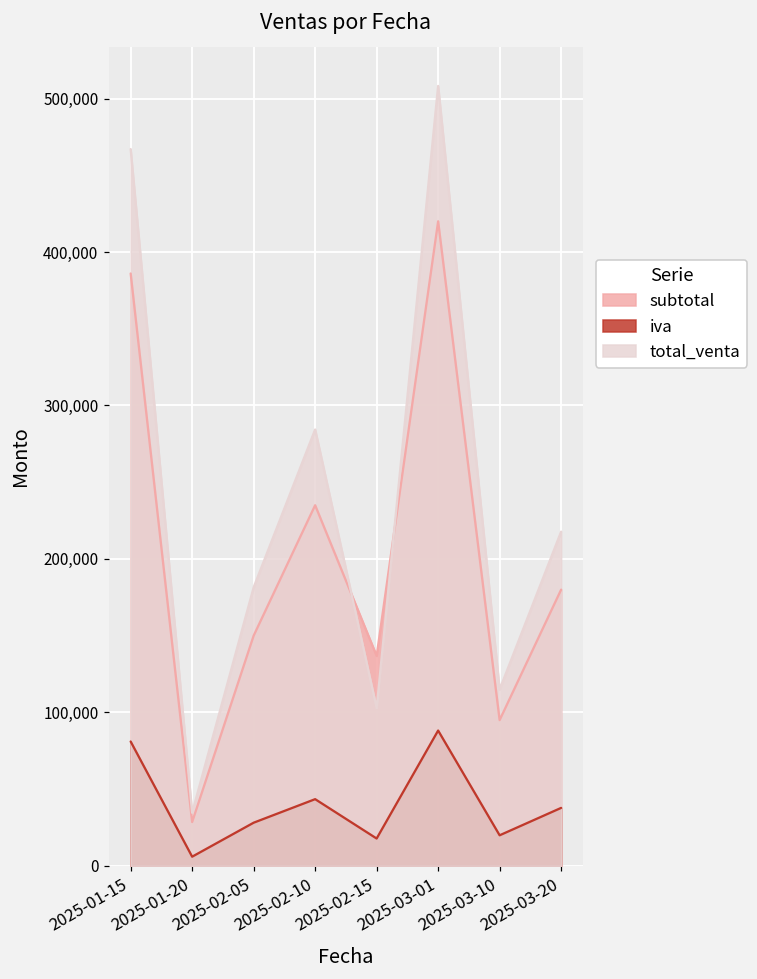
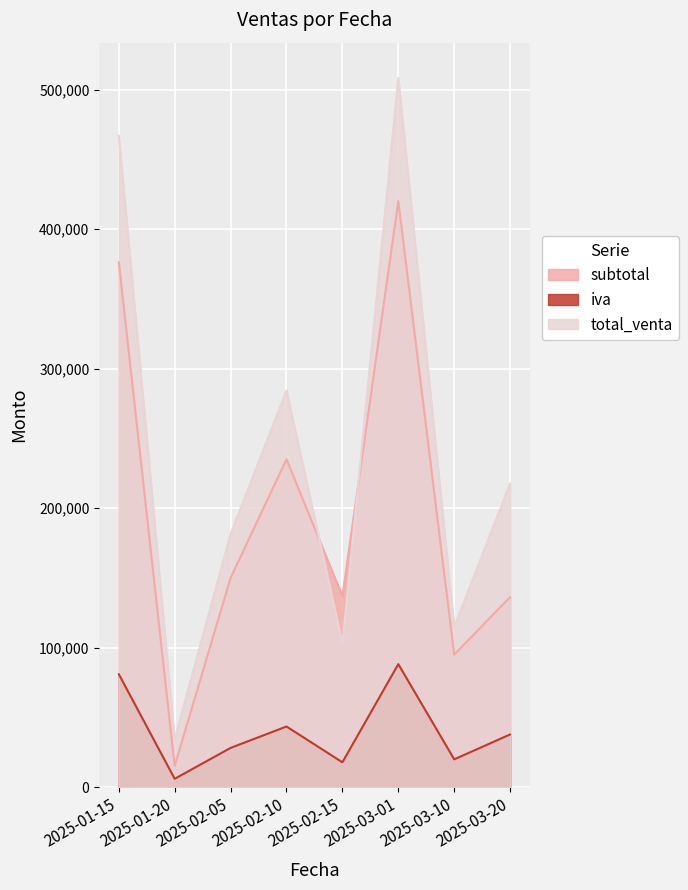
  {
    "subtotal": {
-     "2025-01-15": "386,000",
-     "2025-01-20": "29,000",
+     "2025-01-15": "376,000",
+     "2025-01-20": "15,000",
      "2025-02-05": "150,000",
      "2025-02-10": "235,000",
      "2025-02-15": "137,000",
      "2025-03-01": "420,000",
      "2025-03-10": "95,000",
-     "2025-03-20": "180,000"
+     "2025-03-20": "136,000"
    },
    "iva": {
      "2025-01-15": "81,000",
      "2025-01-20": "6,000",
      "2025-02-05": "28,000",
      "2025-02-10": "43,000",
      "2025-02-15": "18,000",
      "2025-03-01": "88,000",
      "2025-03-10": "20,000",
      "2025-03-20": "38,000"
    },
    "total_venta": {
      "2025-01-15": "467,000",
      "2025-01-20": "35,000",
      "2025-02-05": "182,000",
      "2025-02-10": "284,000",
      "2025-02-15": "103,000",
      "2025-03-01": "508,000",
      "2025-03-10": "115,000",
      "2025-03-20": "218,000"
    }
  }
